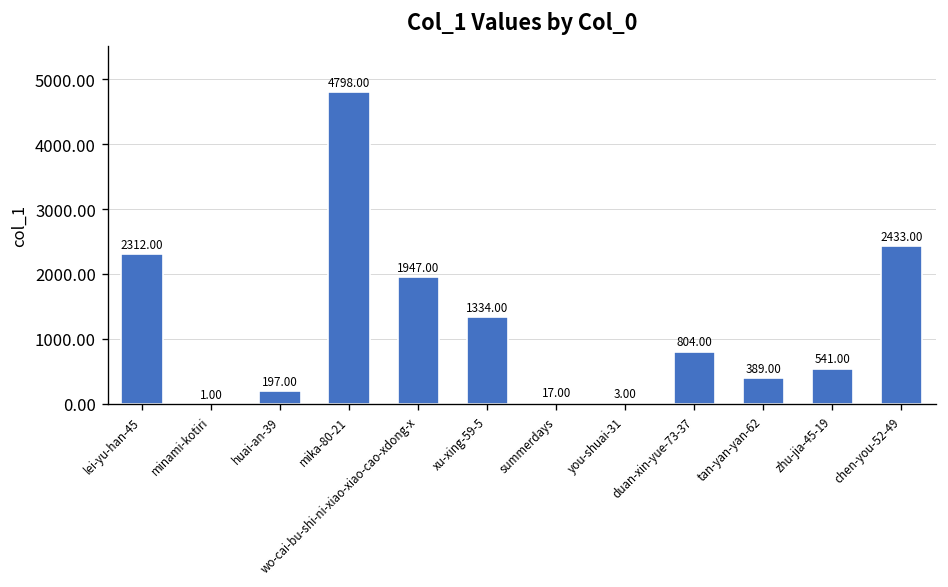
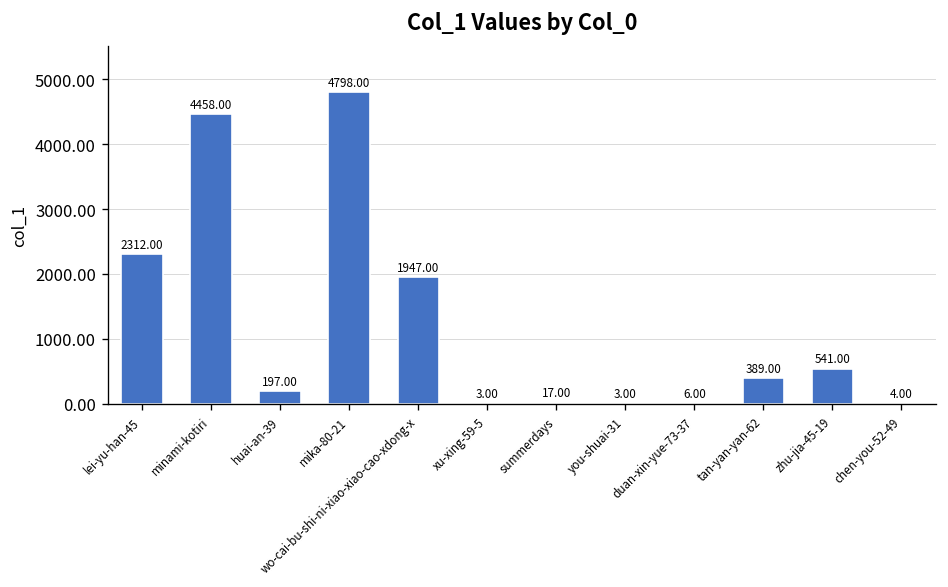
  {
    "lei-yu-han-45": 2312.00,
-   "minami-kotiri": 1.00,
+   "minami-kotiri": 4458.00,
    "huai-an-39": 197.00,
    "mika-80-21": 4798.00,
    "wo-cai-bu-shi-ni-xiao-xiao-cao-xdong-x": 1947.00,
-   "xu-xing-59-5": 1334.00,
+   "xu-xing-59-5": 3.00,
    "summerdays": 17.00,
    "you-shuai-31": 3.00,
-   "duan-xin-yue-73-37": 804.00,
+   "duan-xin-yue-73-37": 6.00,
    "tan-yan-yan-62": 389.00,
    "zhu-jia-45-19": 541.00,
-   "chen-you-52-49": 2433.00
+   "chen-you-52-49": 4.00
  }
